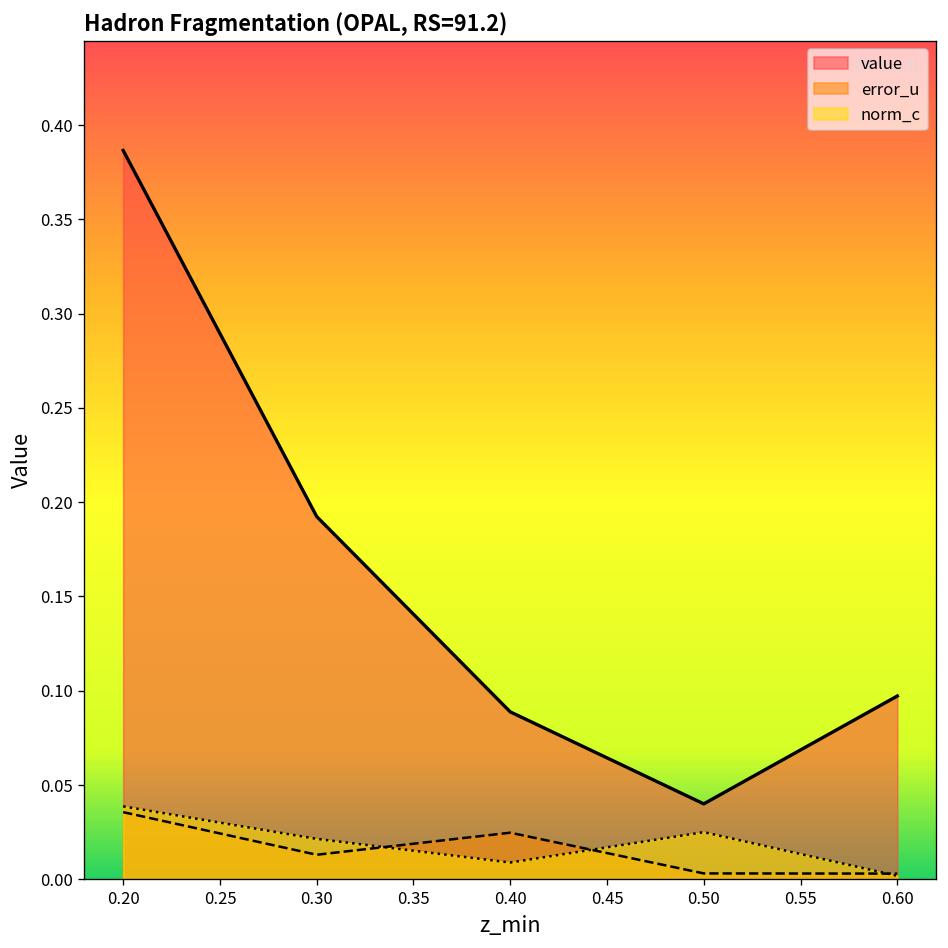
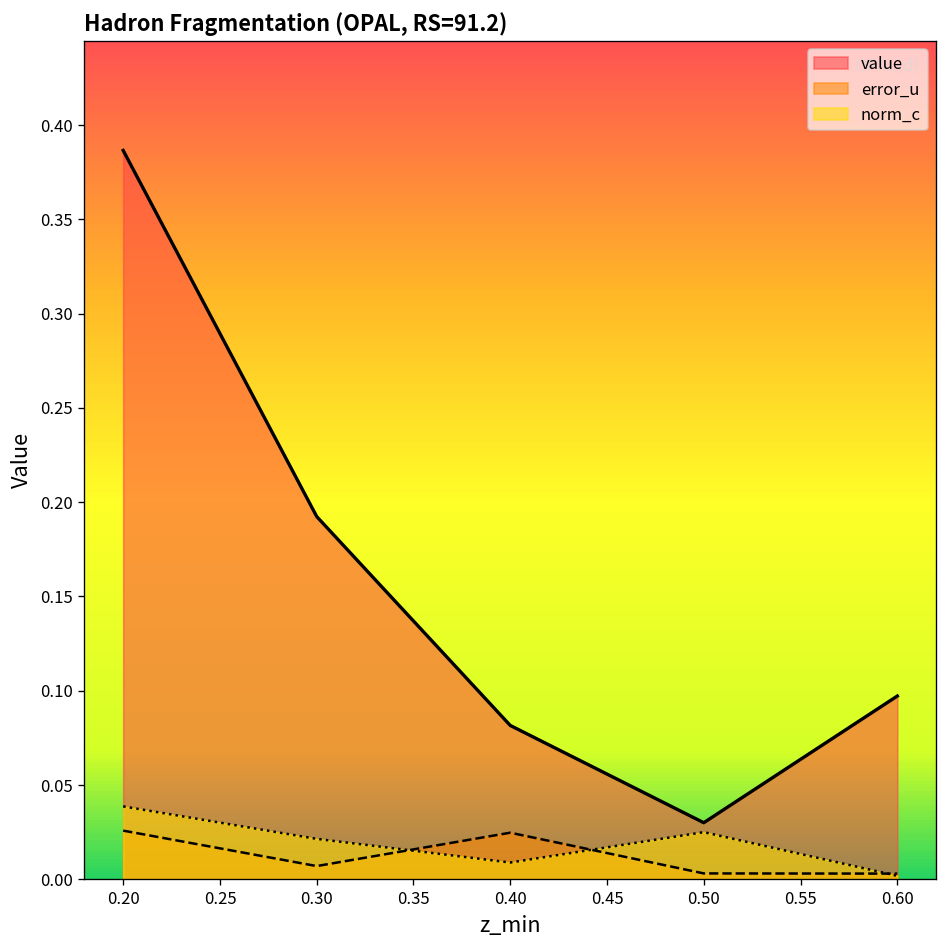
  {
    "value": {
      "0.20": 0.387,
      "0.30": 0.192,
-     "0.40": 0.089,
-     "0.50": 0.04,
+     "0.40": 0.082,
+     "0.50": 0.03,
      "0.60": 0.097
    },
    "error_u": {
-     "0.20": 0.036,
-     "0.30": 0.013,
+     "0.20": 0.026,
+     "0.30": 0.007,
      "0.40": 0.025,
      "0.50": 0.003
    },
    "norm_c": {
      "0.20": 0.039,
      "0.30": 0.021,
      "0.40": 0.009,
      "0.50": 0.025
    }
  }
